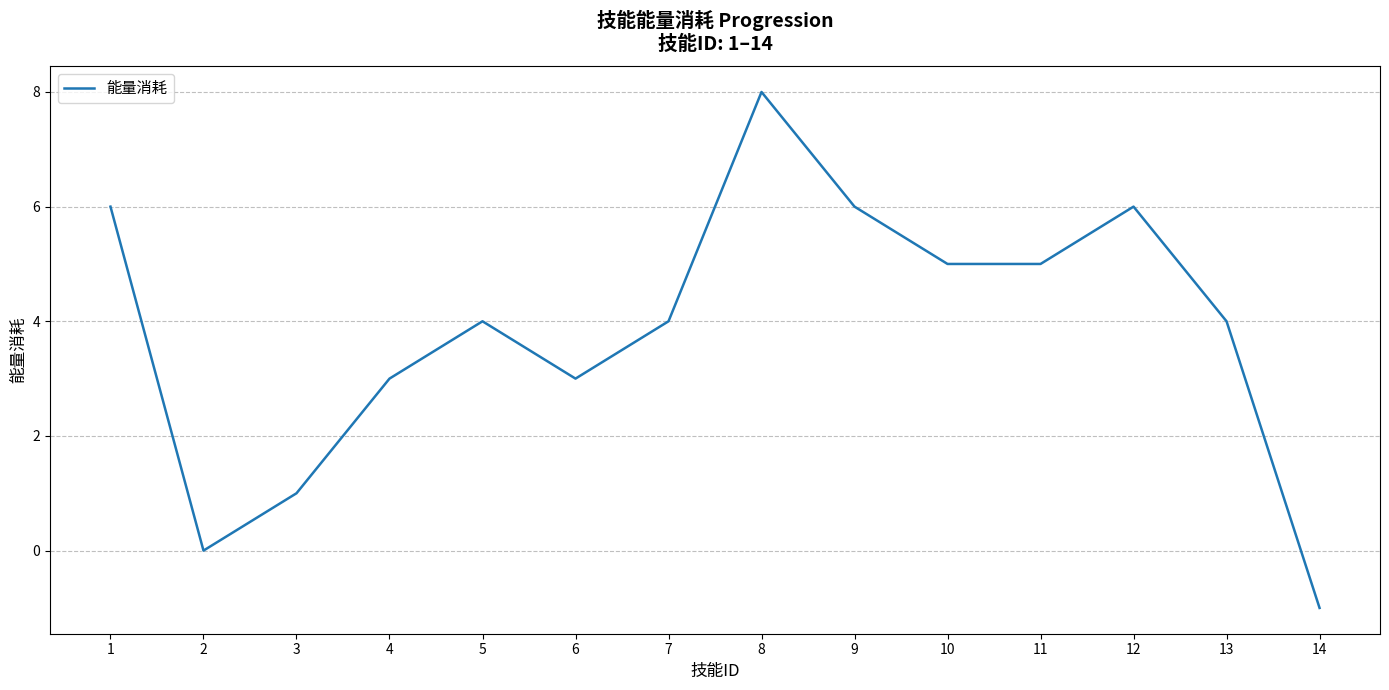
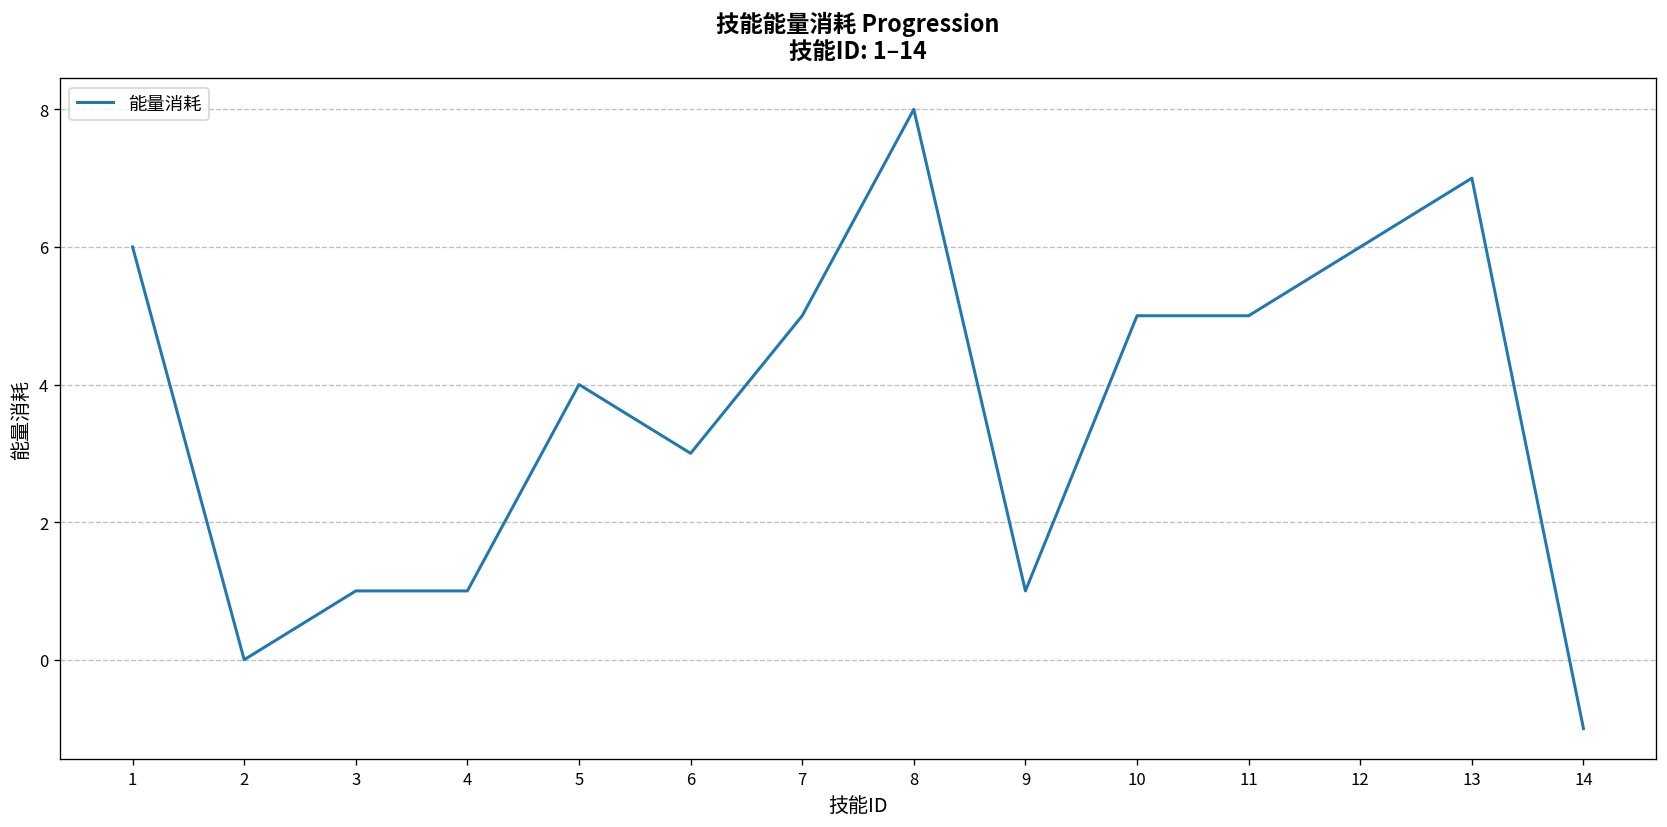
  {
    "1": 6,
    "2": 0,
    "3": 1,
-   "4": 3,
+   "4": 1,
    "5": 4,
    "6": 3,
-   "7": 4,
+   "7": 5,
    "8": 8,
-   "9": 6,
+   "9": 1,
    "10": 5,
    "11": 5,
    "12": 6,
-   "13": 4,
+   "13": 7,
    "14": -1
  }
